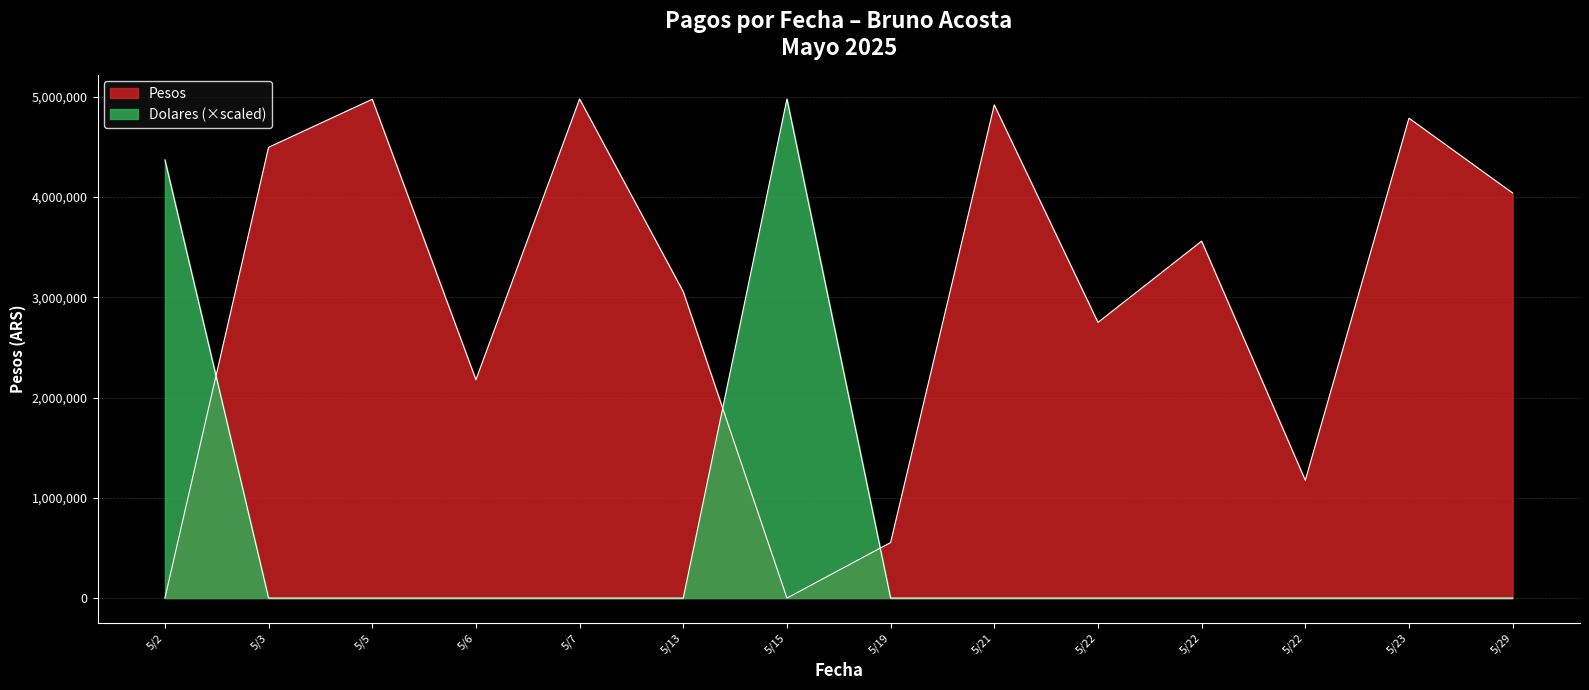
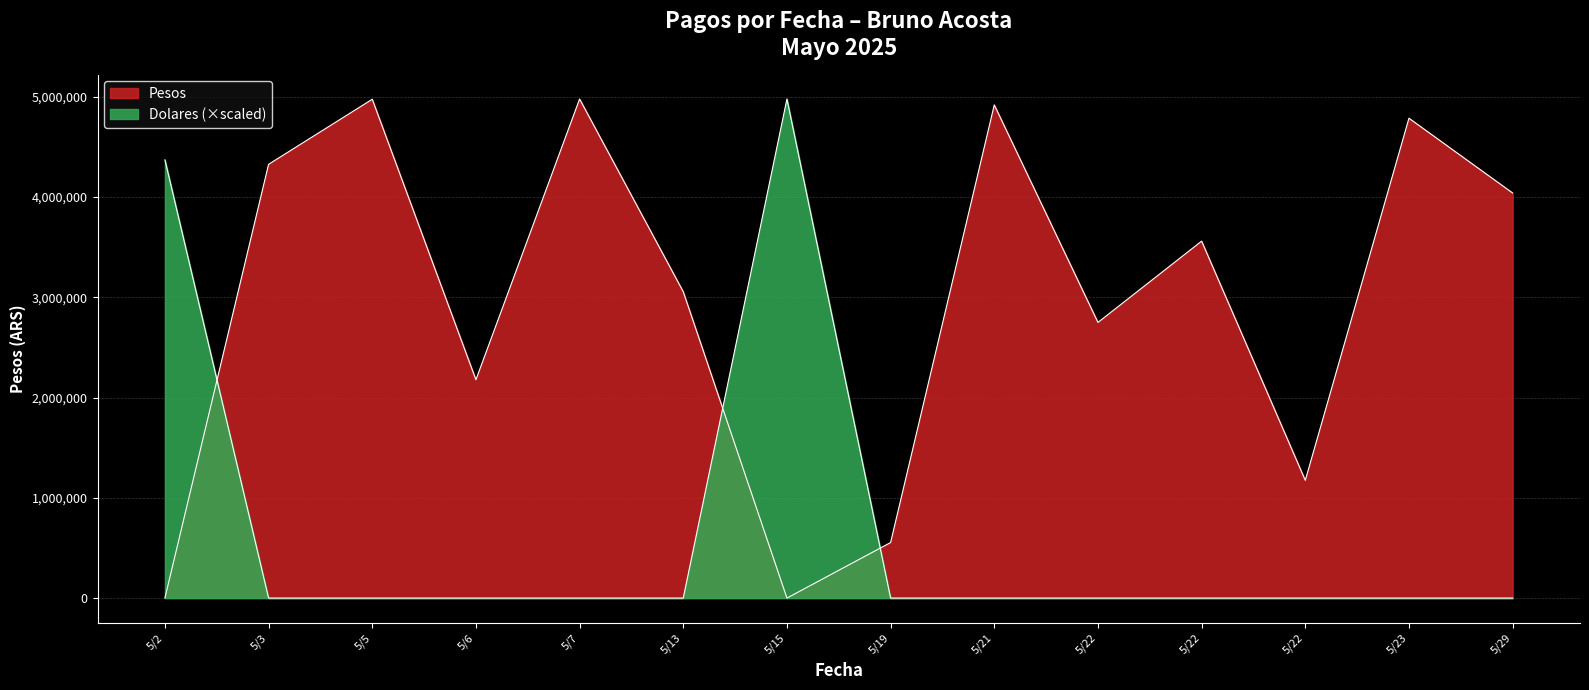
  {
    "Pesos": {
      "5/2": "0",
-     "5/3": "4,500,000",
+     "5/3": "4,330,000",
      "5/5": "4,980,000",
      "5/6": "2,180,000",
      "5/7": "4,980,000",
      "5/13": "3,060,000",
      "5/15": "0",
      "5/19": "550,000",
      "5/21": "4,920,000",
      "5/23": "4,790,000",
      "5/29": "4,040,000"
    },
    "Dolares (×scaled)": {
      "5/2": "4,370,000",
      "5/3": "0",
      "5/5": "0",
      "5/6": "0",
      "5/7": "0",
      "5/13": "0",
      "5/15": "4,980,000",
      "5/19": "0",
      "5/21": "0",
      "5/23": "0",
      "5/29": "0"
    }
  }
